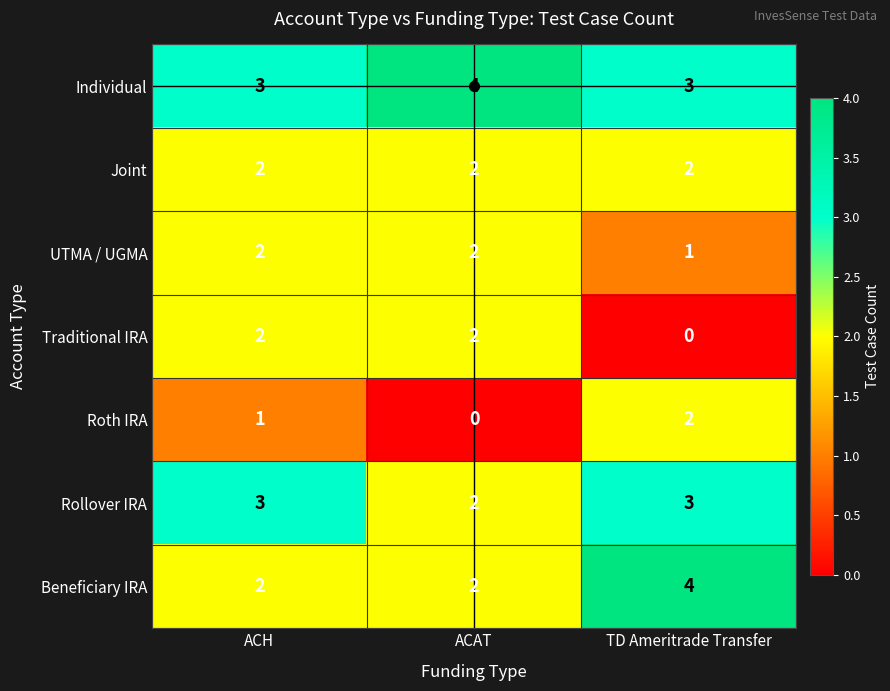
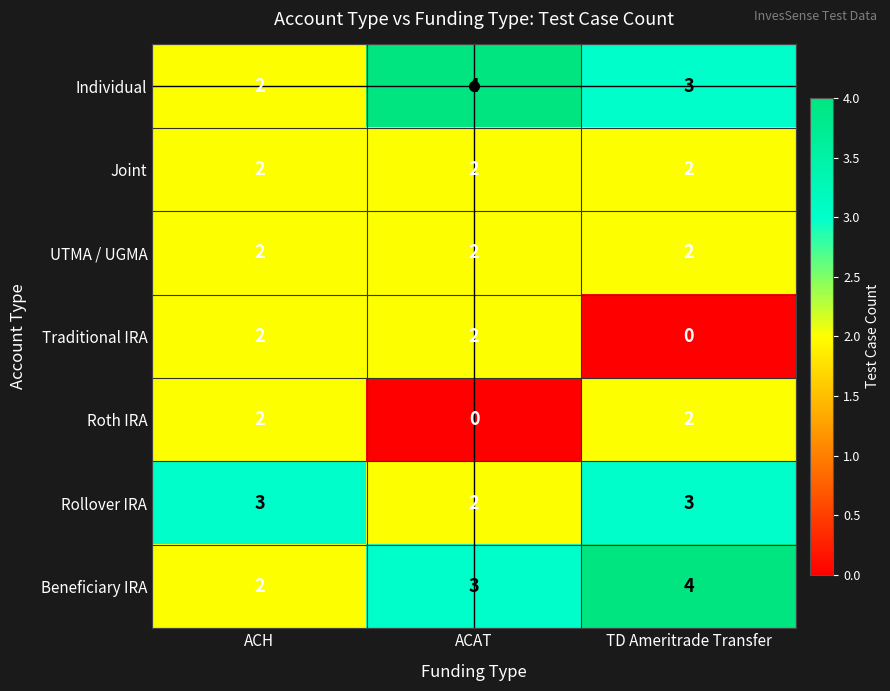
  {
    "Individual": {
-     "ACH": 3,
+     "ACH": 2,
      "TD Ameritrade Transfer": 3
    },
    "Joint": {
      "ACH": 2,
      "ACAT": 2,
      "TD Ameritrade Transfer": 2
    },
    "UTMA / UGMA": {
      "ACH": 2,
      "ACAT": 2,
-     "TD Ameritrade Transfer": 1
+     "TD Ameritrade Transfer": 2
    },
    "Traditional IRA": {
      "ACH": 2,
      "ACAT": 2,
      "TD Ameritrade Transfer": 0
    },
    "Roth IRA": {
-     "ACH": 1,
+     "ACH": 2,
      "ACAT": 0,
      "TD Ameritrade Transfer": 2
    },
    "Rollover IRA": {
      "ACH": 3,
      "ACAT": 2,
      "TD Ameritrade Transfer": 3
    },
    "Beneficiary IRA": {
      "ACH": 2,
-     "ACAT": 2,
+     "ACAT": 3,
      "TD Ameritrade Transfer": 4
    }
  }
